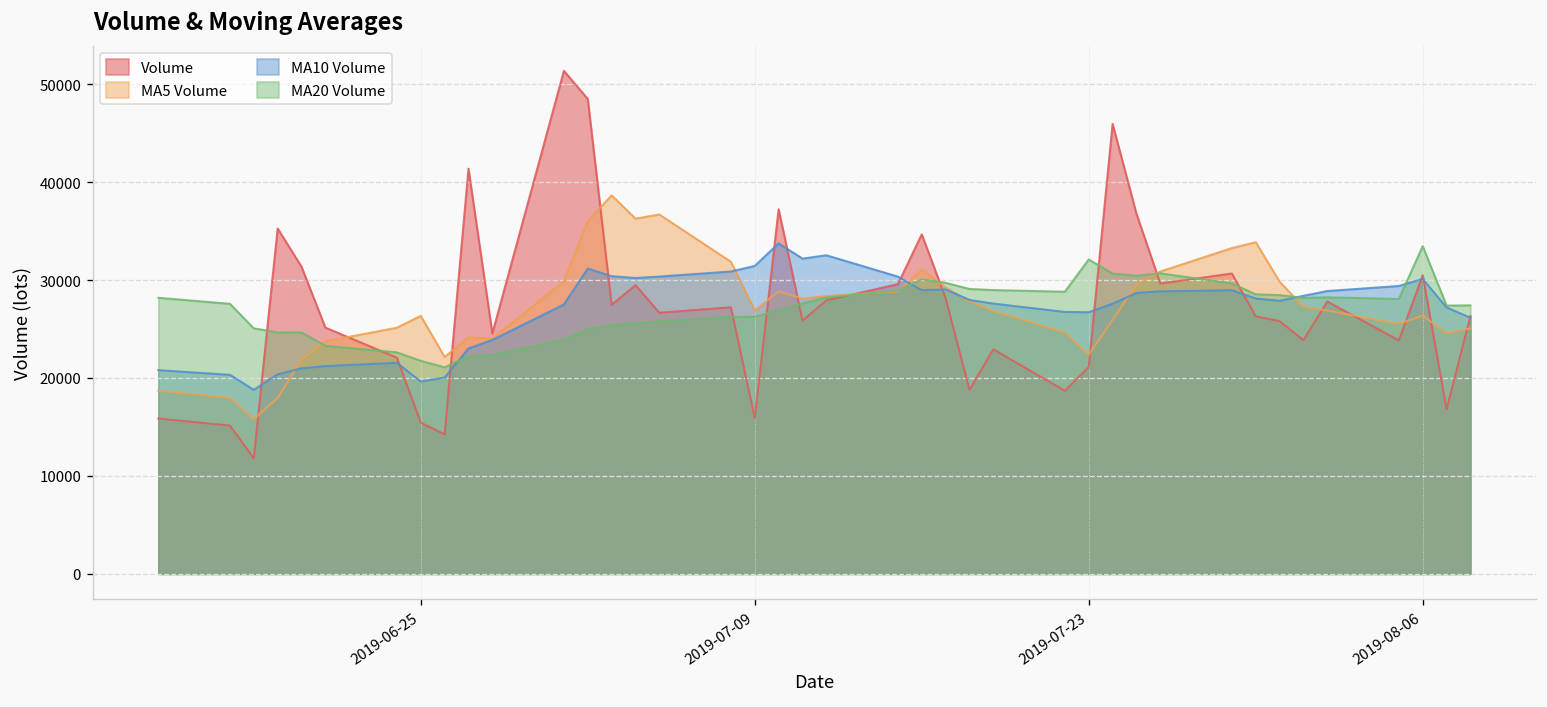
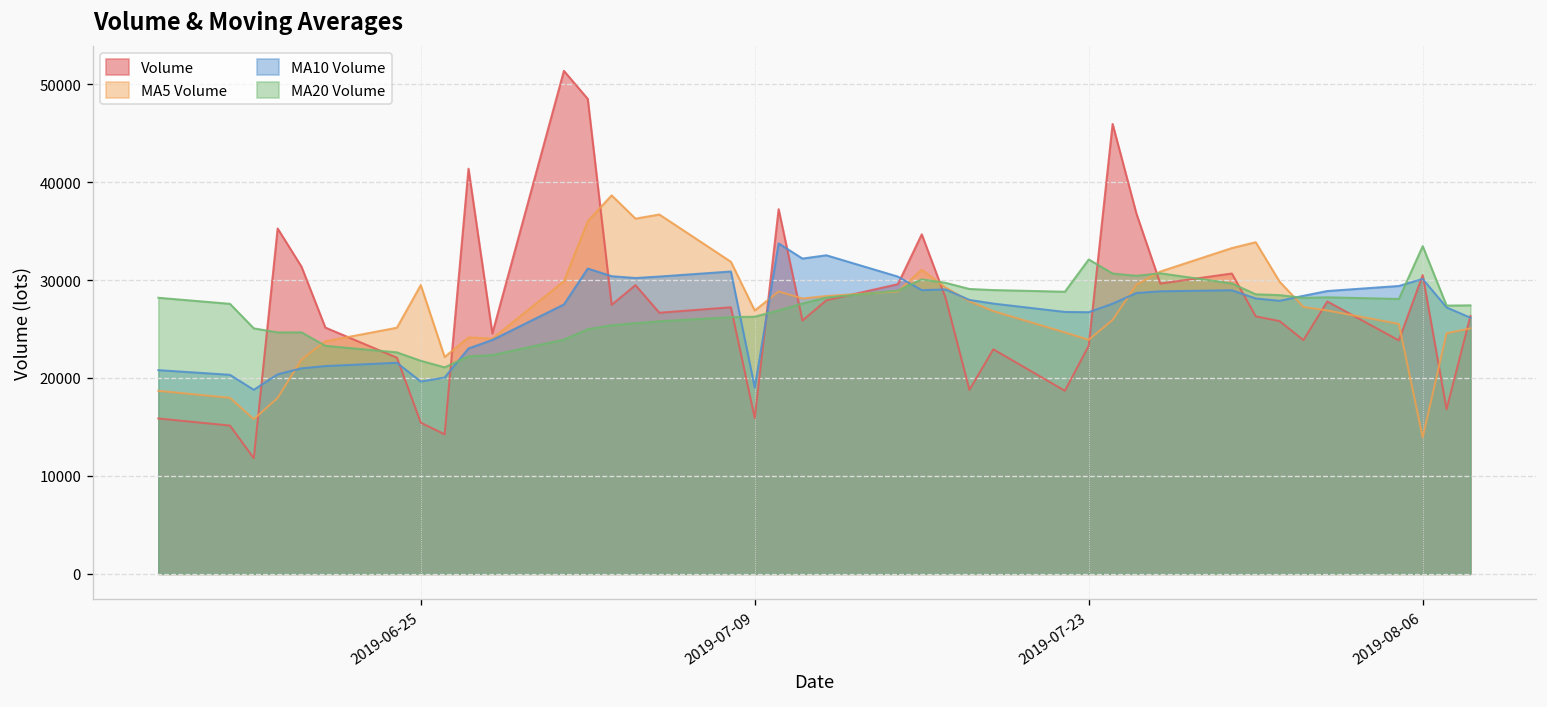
  {
    "Volume": {
      "2019-06-25": 15000,
      "2019-07-09": 16000,
-     "2019-07-23": 21000,
+     "2019-07-23": 23000,
      "2019-08-06": 31000
    },
    "MA5 Volume": {
-     "2019-06-25": 26000,
+     "2019-06-25": 29000,
      "2019-07-09": 27000,
-     "2019-07-23": 22000,
-     "2019-08-06": 26000
+     "2019-07-23": 24000,
+     "2019-08-06": 14000
    },
    "MA10 Volume": {
      "2019-06-25": 20000,
-     "2019-07-09": 31000,
+     "2019-07-09": 19000,
      "2019-07-23": 27000,
      "2019-08-06": 30000
    },
    "MA20 Volume": {
      "2019-06-25": 22000,
      "2019-07-09": 26000,
      "2019-07-23": 32000,
      "2019-08-06": 33000
    }
  }
